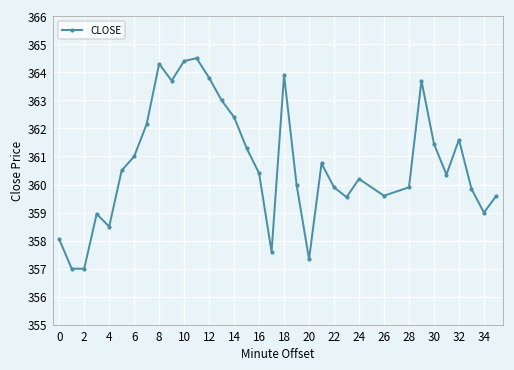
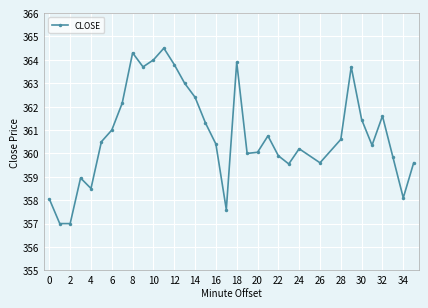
  {
    "0": 358.1,
    "2": 357.0,
    "4": 358.5,
    "6": 361.0,
    "8": 364.3,
-   "10": 364.4,
+   "10": 364.0,
    "12": 363.8,
    "14": 362.4,
    "16": 360.4,
    "18": 363.9,
-   "20": 357.3,
+   "20": 360.1,
    "22": 359.9,
    "24": 360.2,
    "26": 359.6,
-   "28": 359.9,
+   "28": 360.6,
    "30": 361.5,
    "32": 361.6,
-   "34": 359.0
+   "34": 358.1
  }
